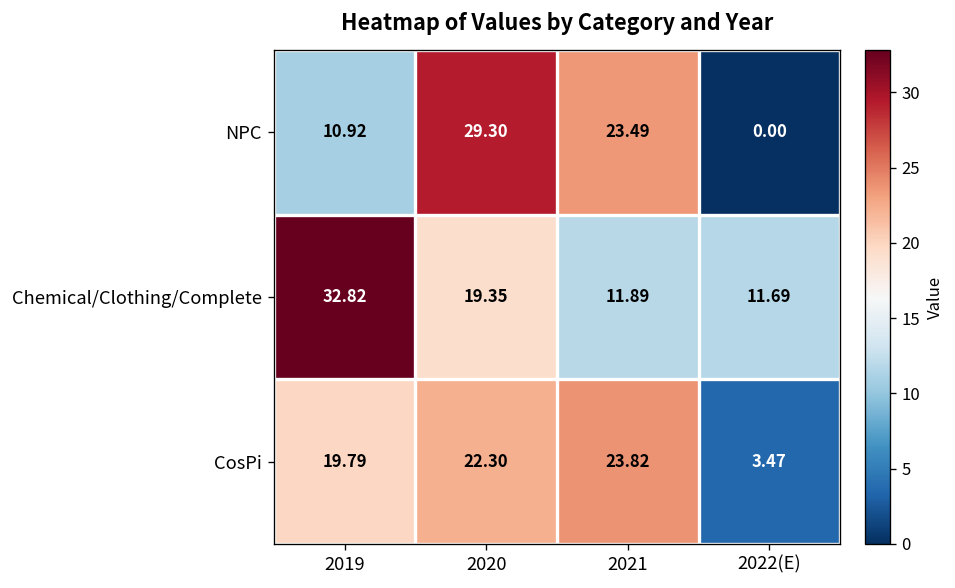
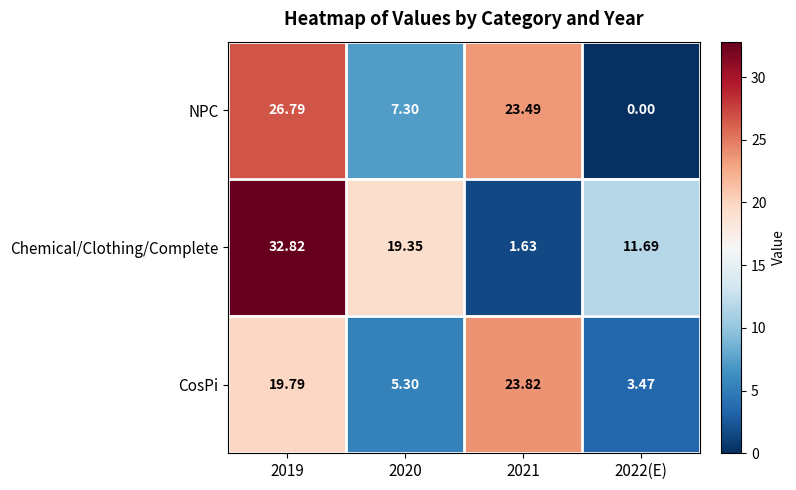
  {
    "NPC": {
-     "2019": 10.92,
-     "2020": 29.30,
+     "2019": 26.79,
+     "2020": 7.30,
      "2021": 23.49,
      "2022(E)": 0.00
    },
    "Chemical/Clothing/Complete": {
      "2019": 32.82,
      "2020": 19.35,
-     "2021": 11.89,
+     "2021": 1.63,
      "2022(E)": 11.69
    },
    "CosPi": {
      "2019": 19.79,
-     "2020": 22.30,
+     "2020": 5.30,
      "2021": 23.82,
      "2022(E)": 3.47
    }
  }
